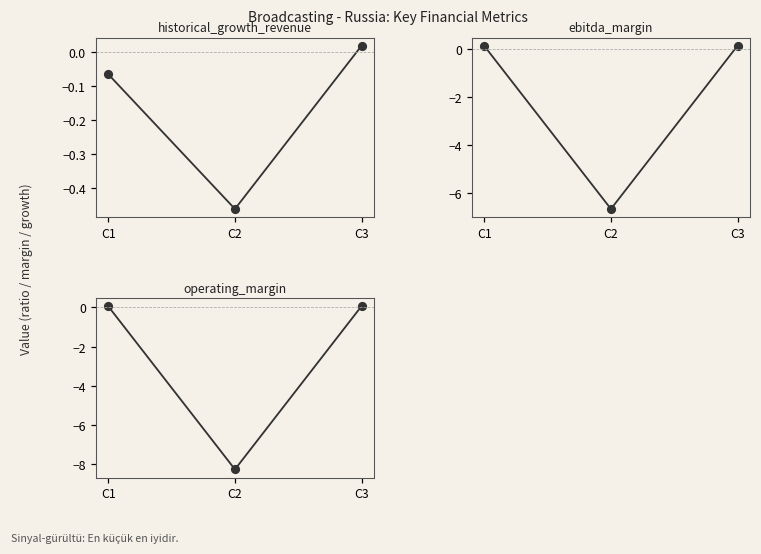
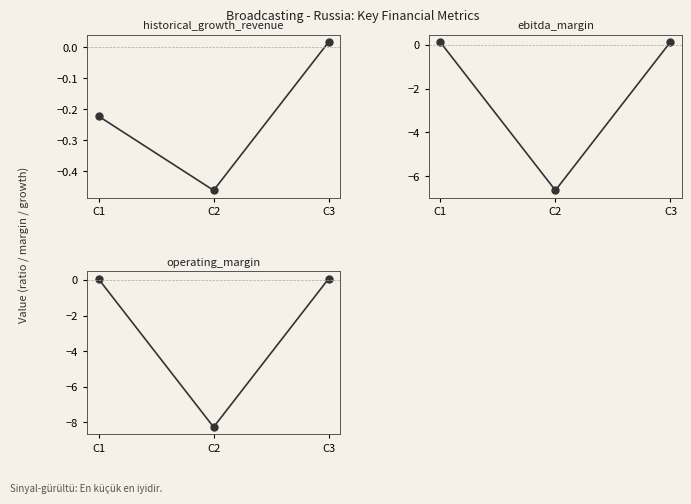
  {
    "historical_growth_revenue": {
-     "C1": -0.07,
+     "C1": -0.22,
      "C2": -0.46,
      "C3": 0.02
    },
    "ebitda_margin": {
      "C1": 0.1,
      "C2": -6.6,
      "C3": 0.1
    },
    "operating_margin": {
      "C1": 0.1,
      "C2": -8.3,
      "C3": 0.1
    }
  }
